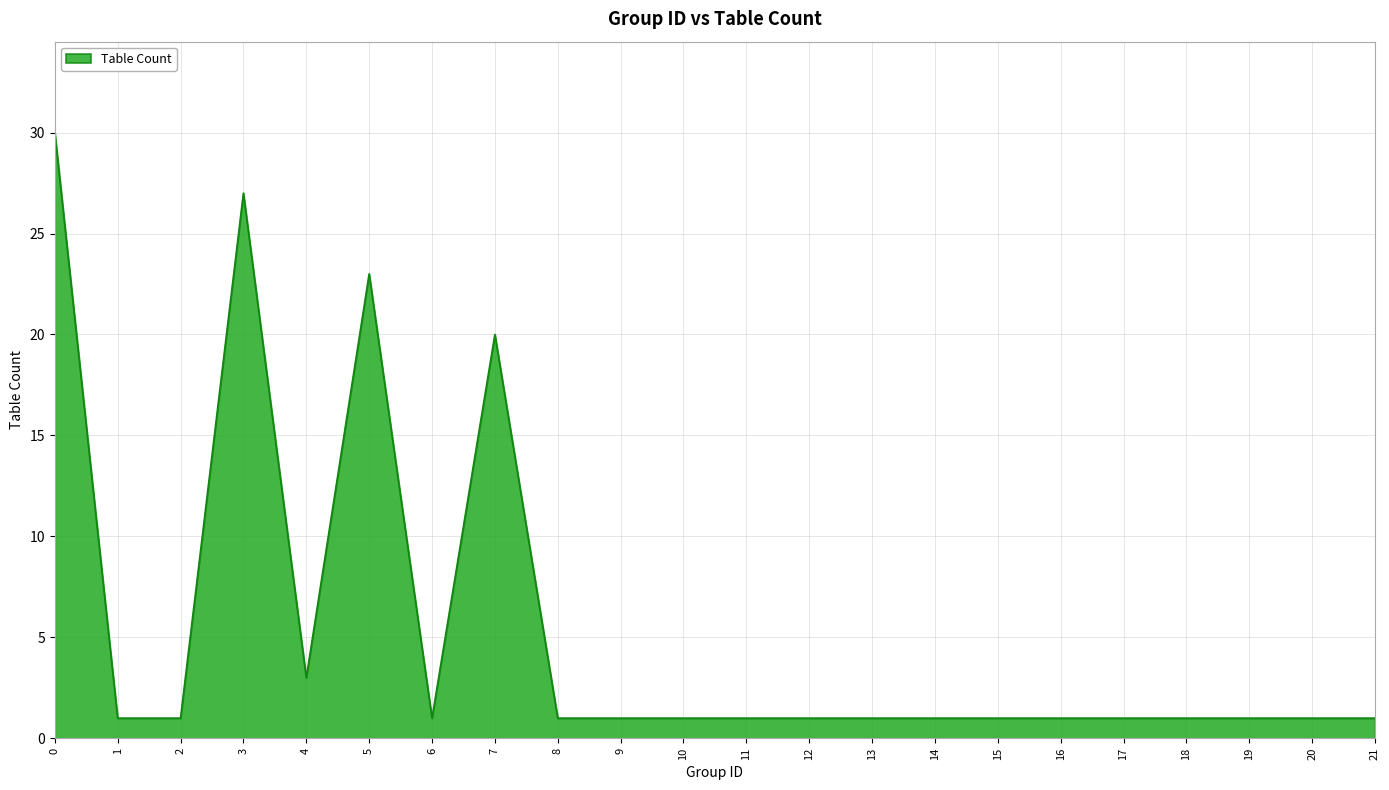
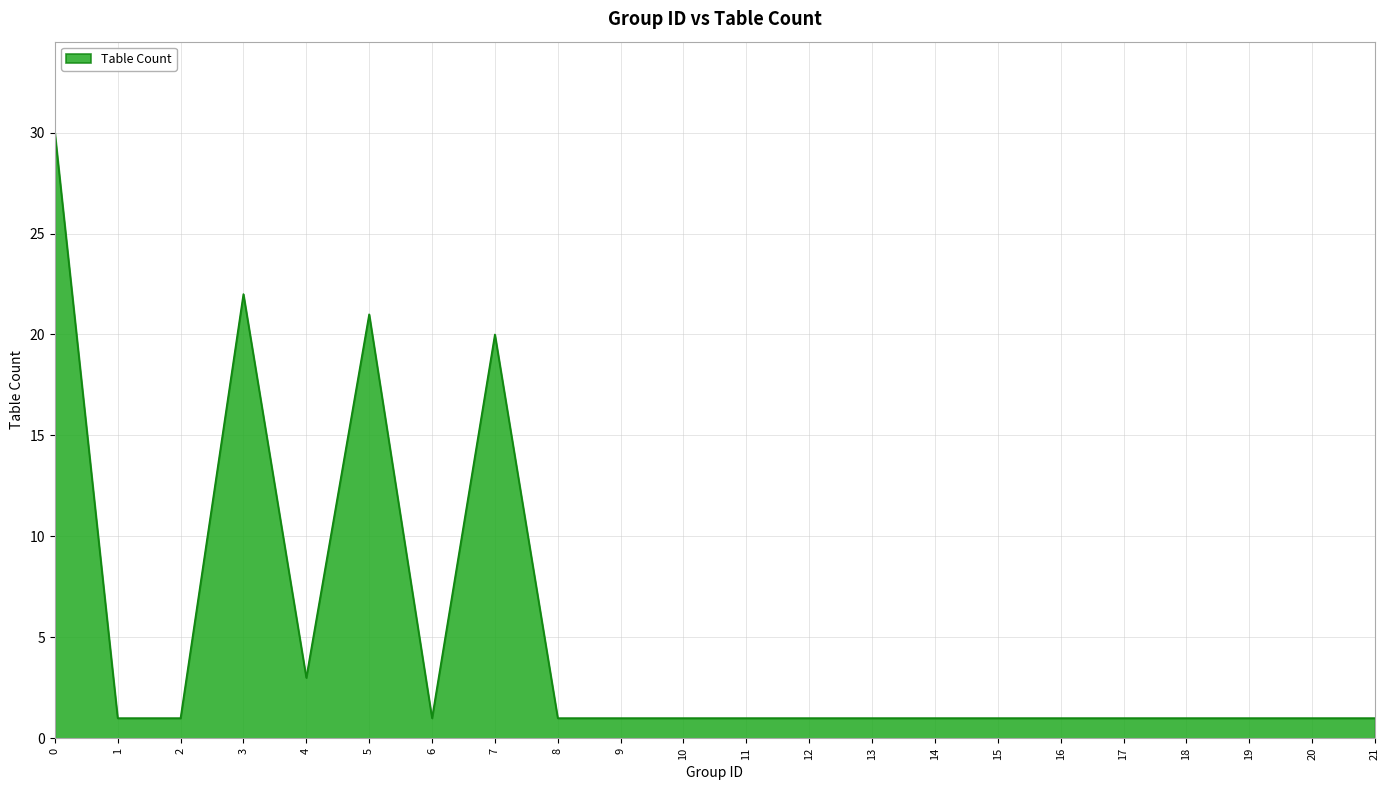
  {
    "0": 30,
    "1": 1,
    "2": 1,
-   "3": 27,
+   "3": 22,
    "4": 3,
-   "5": 23,
+   "5": 21,
    "6": 1,
    "7": 20,
    "8": 1,
    "9": 1,
    "10": 1,
    "11": 1,
    "12": 1,
    "13": 1,
    "14": 1,
    "15": 1,
    "16": 1,
    "17": 1,
    "18": 1,
    "19": 1,
    "20": 1,
    "21": 1
  }
